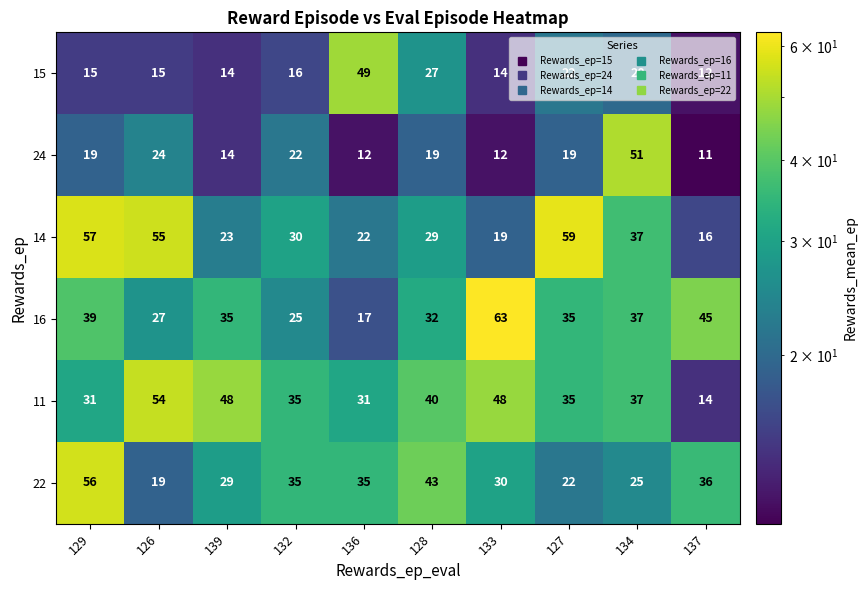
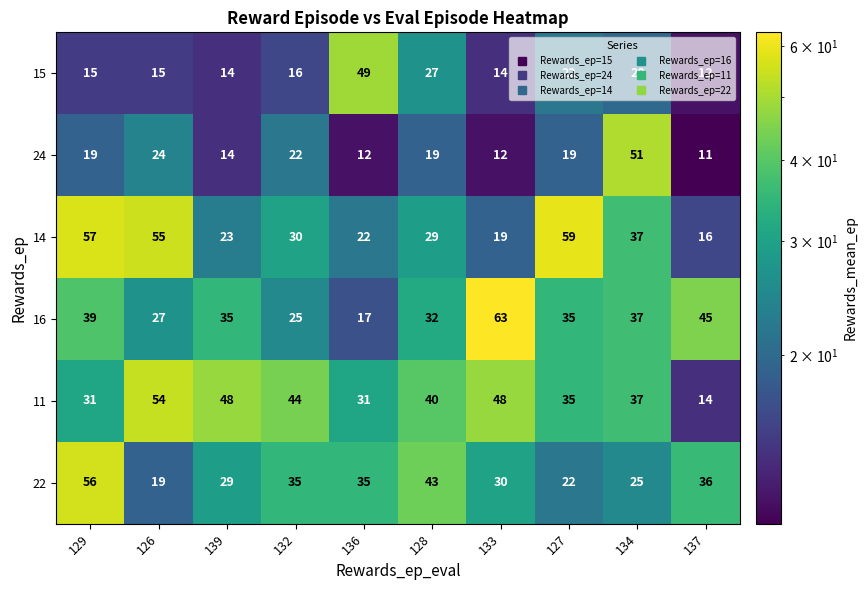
  {
    "15": {
      "129": 15,
      "126": 15,
      "139": 14,
      "132": 16,
      "136": 49,
      "128": 27,
      "133": 14
    },
    "24": {
      "129": 19,
      "126": 24,
      "139": 14,
      "132": 22,
      "136": 12,
      "128": 19,
      "133": 12,
      "127": 19,
      "134": 51,
      "137": 11
    },
    "14": {
      "129": 57,
      "126": 55,
      "139": 23,
      "132": 30,
      "136": 22,
      "128": 29,
      "133": 19,
      "127": 59,
      "134": 37,
      "137": 16
    },
    "16": {
      "129": 39,
      "126": 27,
      "139": 35,
      "132": 25,
      "136": 17,
      "128": 32,
      "133": 63,
      "127": 35,
      "134": 37,
      "137": 45
    },
    "11": {
      "129": 31,
      "126": 54,
      "139": 48,
-     "132": 35,
+     "132": 44,
      "136": 31,
      "128": 40,
      "133": 48,
      "127": 35,
      "134": 37,
      "137": 14
    },
    "22": {
      "129": 56,
      "126": 19,
      "139": 29,
      "132": 35,
      "136": 35,
      "128": 43,
      "133": 30,
      "127": 22,
      "134": 25,
      "137": 36
    }
  }
